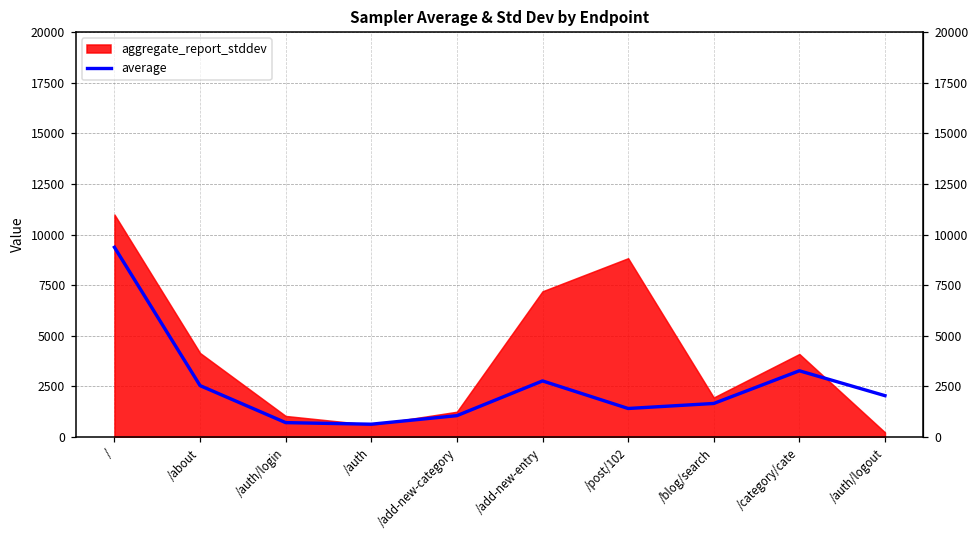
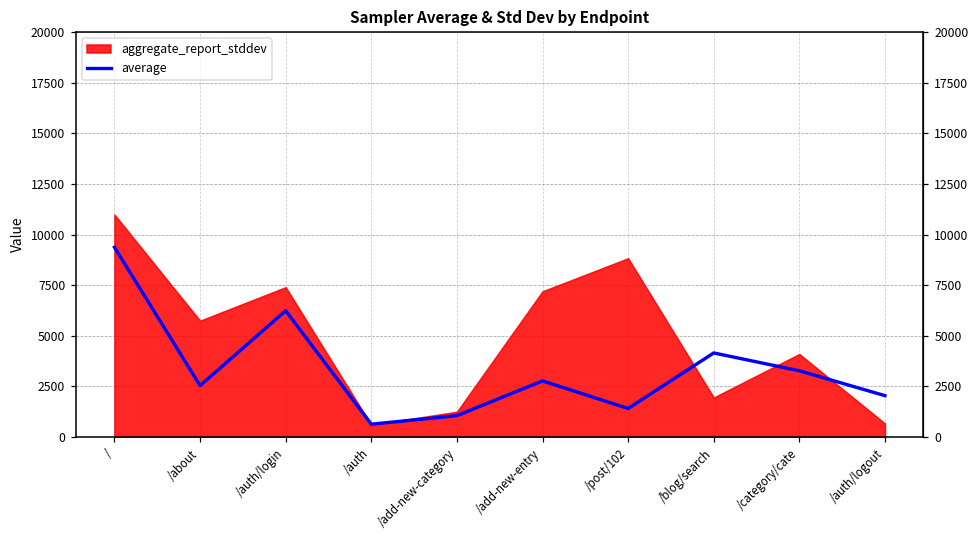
  {
    "average": {
      "/": 9400,
      "/about": 2500,
-     "/auth/login": 700,
+     "/auth/login": 6200,
      "/add-new-category": 1000,
      "/add-new-entry": 2800,
      "/post/102": 1400,
-     "/blog/search": 1600,
+     "/blog/search": 4100,
      "/category/cate": 3300,
      "/auth/logout": 2000
    },
    "aggregate_report_stddev": {
      "/": 11000,
-     "/about": 4100,
-     "/auth/login": 1000,
+     "/about": 5700,
+     "/auth/login": 7400,
      "/add-new-category": 1200,
      "/add-new-entry": 7200,
      "/post/102": 8800,
      "/blog/search": 1900,
      "/category/cate": 4100,
-     "/auth/logout": 200
+     "/auth/logout": 700
    }
  }
